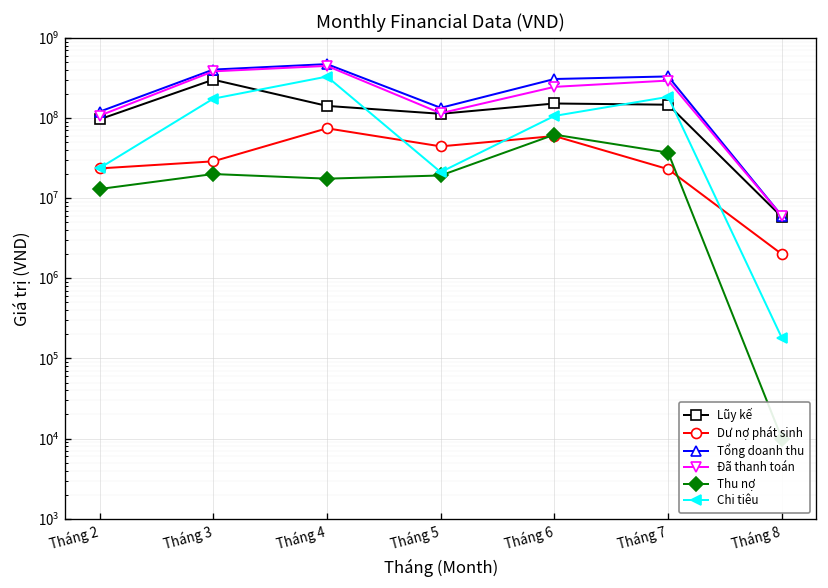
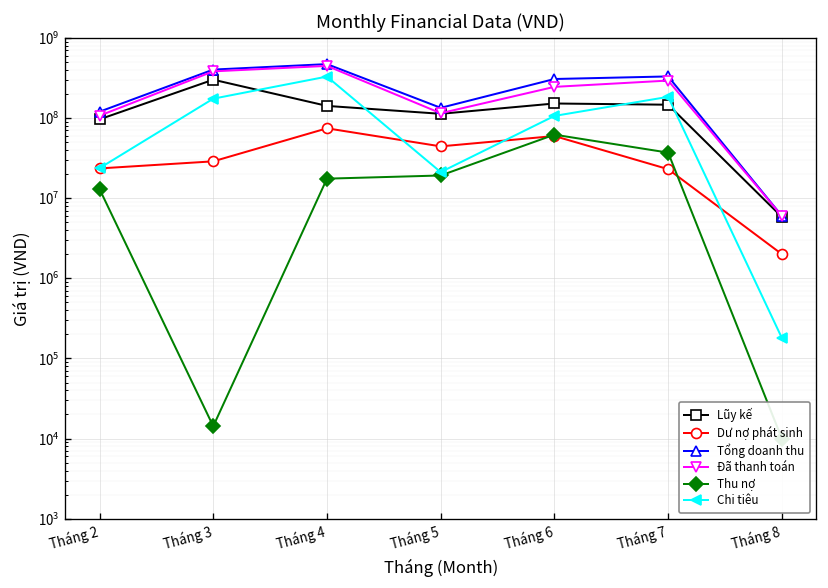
  {
    "Lũy kế": {
      "Tháng 2": 100000000,
      "Tháng 3": 300000000,
      "Tháng 4": 140000000,
      "Tháng 6": 150000000,
      "Tháng 7": 150000000
    },
    "Dư nợ phát sinh": {
      "Tháng 3": 29000000,
      "Tháng 4": 70000000,
      "Tháng 5": 40000000,
      "Tháng 7": 23000000,
      "Tháng 8": 2000000
    },
    "Tổng doanh thu": {
      "Tháng 2": 120000000,
      "Tháng 5": 130000000,
      "Tháng 6": 300000000,
      "Tháng 7": 300000000
    },
    "Đã thanh toán": {
      "Tháng 2": 110000000,
      "Tháng 6": 240000000,
      "Tháng 7": 300000000
    },
    "Thu nợ": {
      "Tháng 2": 13000000,
-     "Tháng 3": 20000000,
+     "Tháng 3": 14000,
      "Tháng 4": 18000000,
      "Tháng 5": 19000000,
      "Tháng 7": 40000000
    },
    "Chi tiêu": {
      "Tháng 3": 170000000,
      "Tháng 4": 300000000,
      "Tháng 5": 21000000,
      "Tháng 6": 110000000,
      "Tháng 7": 180000000,
      "Tháng 8": 180000
    }
  }
